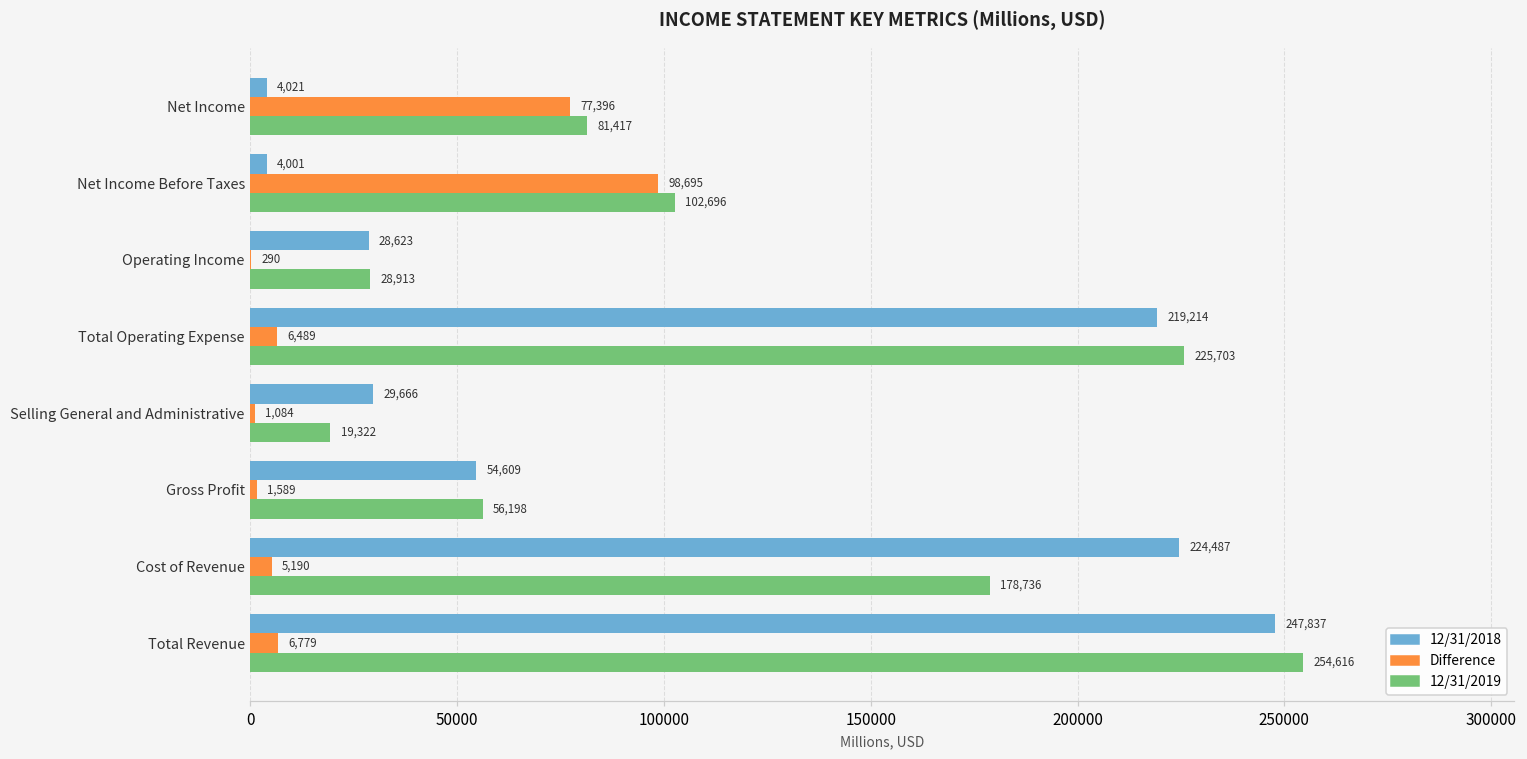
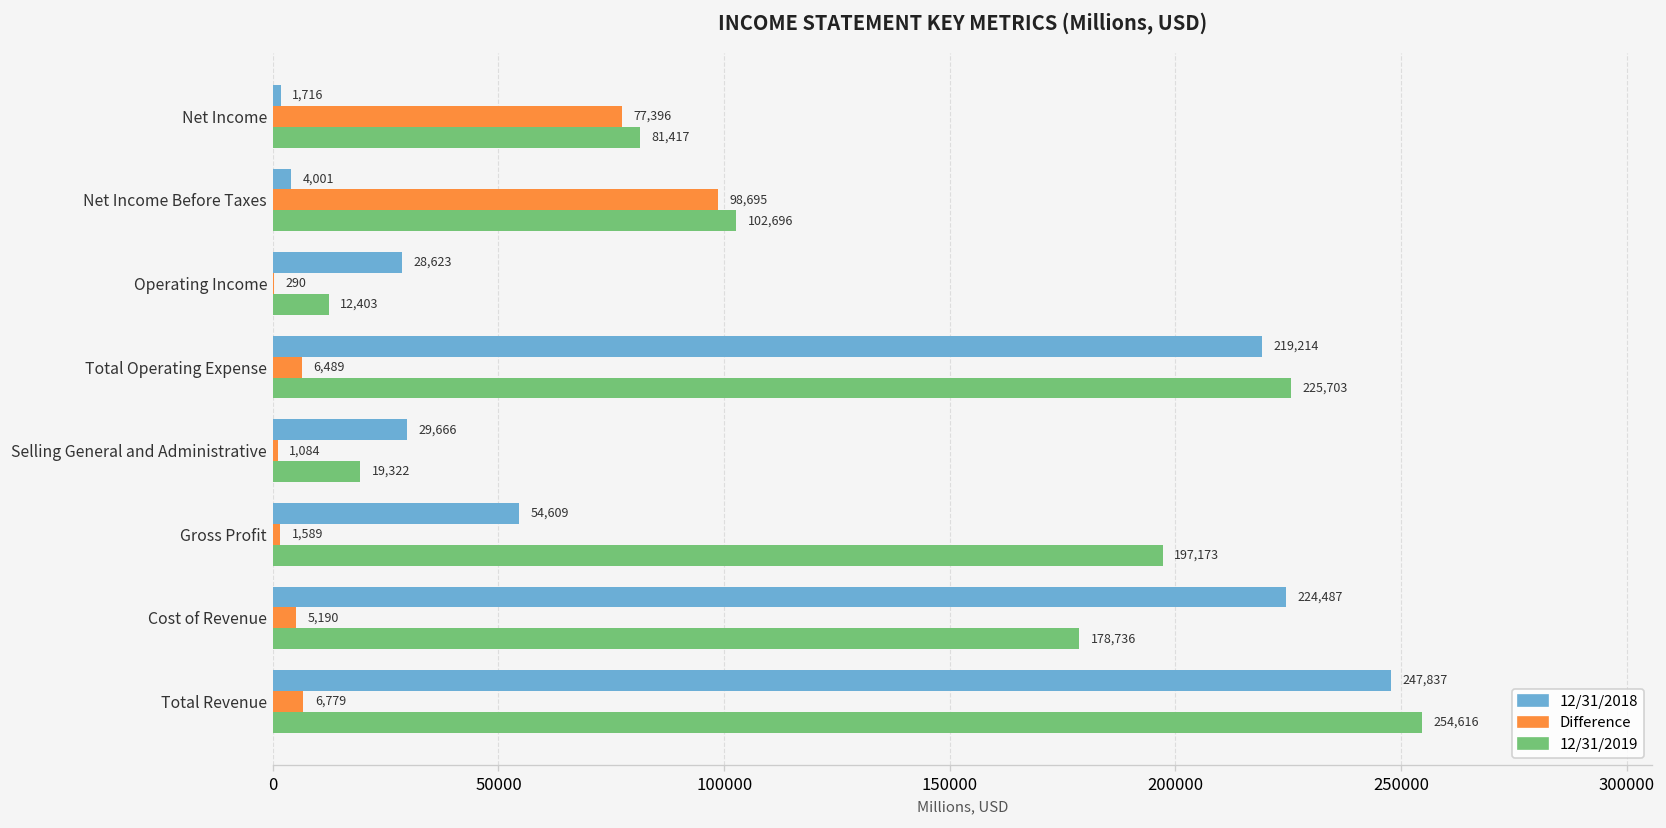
  {
    "12/31/2018": {
-     "Net Income": "4,021",
+     "Net Income": "1,716",
      "Net Income Before Taxes": "4,001",
      "Operating Income": "28,623",
      "Total Operating Expense": "219,214",
      "Selling General and Administrative": "29,666",
      "Gross Profit": "54,609",
      "Cost of Revenue": "224,487",
      "Total Revenue": "247,837"
    },
    "12/31/2019": {
      "Net Income": "81,417",
      "Net Income Before Taxes": "102,696",
-     "Operating Income": "28,913",
+     "Operating Income": "12,403",
      "Total Operating Expense": "225,703",
      "Selling General and Administrative": "19,322",
-     "Gross Profit": "56,198",
+     "Gross Profit": "197,173",
      "Cost of Revenue": "178,736",
      "Total Revenue": "254,616"
    }
  }
